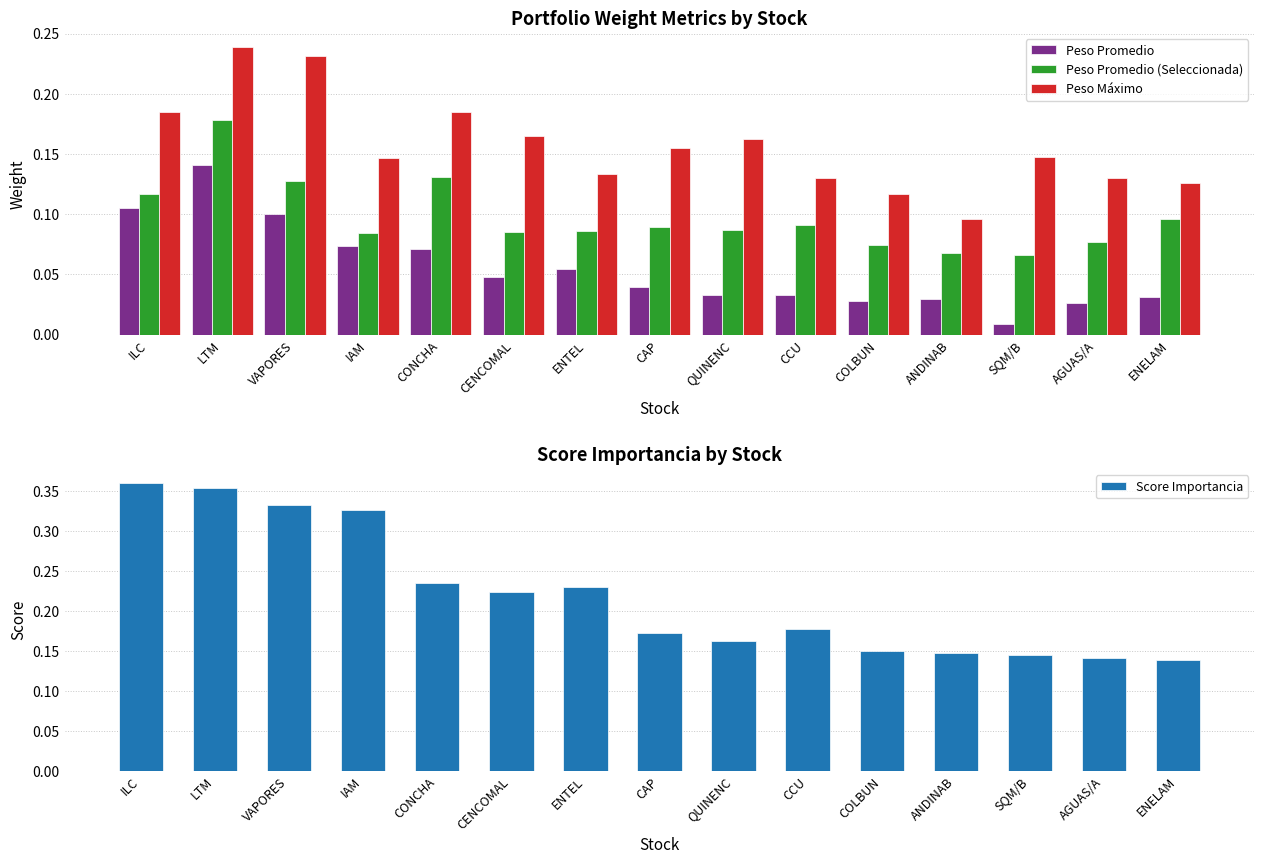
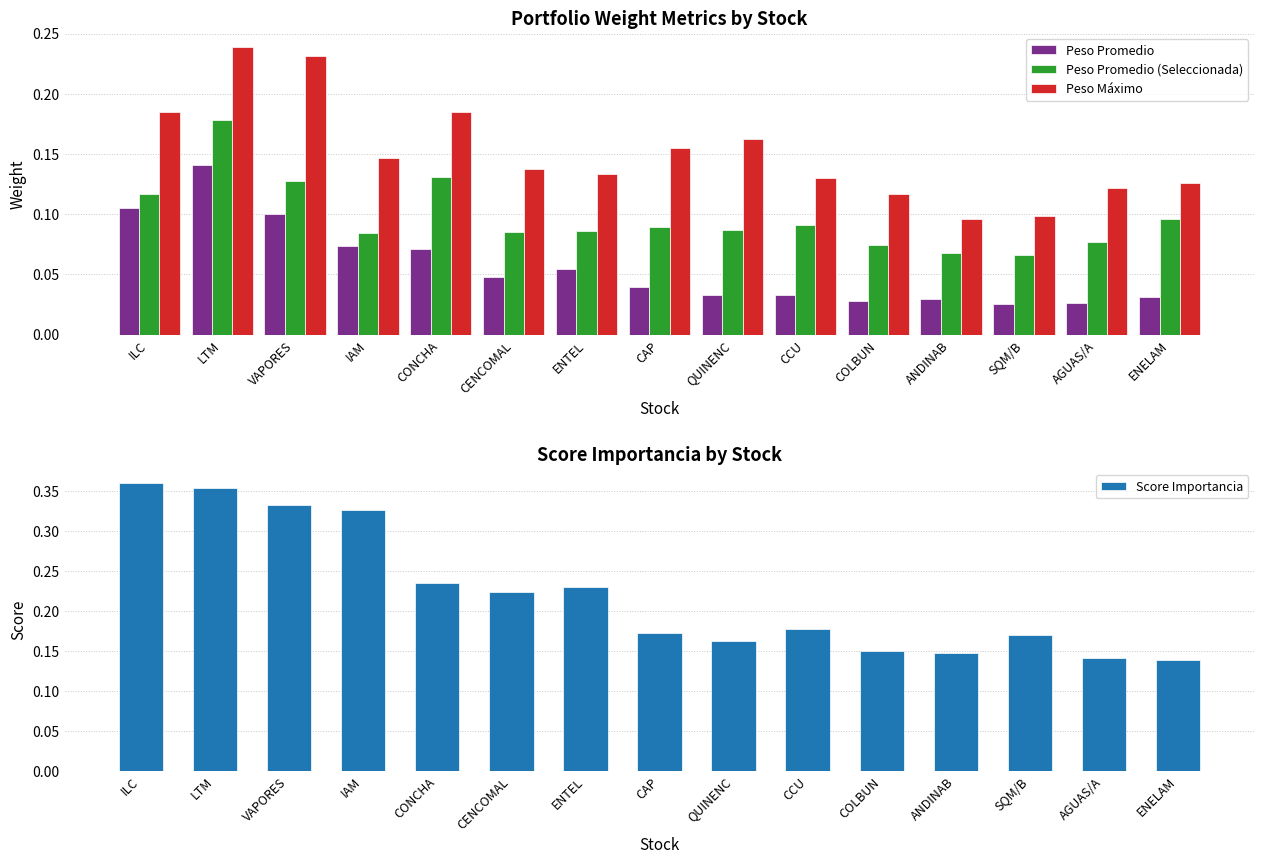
  {
    "Portfolio Weight Metrics by Stock": {
      "Peso Promedio": {
        "ILC": 0.105,
        "LTM": 0.140,
        "VAPORES": 0.100,
        "IAM": 0.073,
        "CONCHA": 0.071,
        "CENCOMAL": 0.047,
        "ENTEL": 0.055,
        "CAP": 0.039,
        "QUINENC": 0.033,
        "CCU": 0.033,
        "COLBUN": 0.028,
        "ANDINAB": 0.029,
-       "SQM/B": 0.009,
+       "SQM/B": 0.025,
        "AGUAS/A": 0.027,
        "ENELAM": 0.032
      },
      "Peso Promedio (Seleccionada)": {
        "ILC": 0.117,
        "LTM": 0.179,
        "VAPORES": 0.128,
        "IAM": 0.085,
        "CONCHA": 0.131,
        "CENCOMAL": 0.085,
        "ENTEL": 0.086,
        "CAP": 0.089,
        "QUINENC": 0.087,
        "CCU": 0.091,
        "COLBUN": 0.075,
        "ANDINAB": 0.068,
        "SQM/B": 0.066,
        "AGUAS/A": 0.077,
        "ENELAM": 0.096
      },
      "Peso Máximo": {
        "ILC": 0.185,
        "LTM": 0.239,
        "VAPORES": 0.232,
        "IAM": 0.147,
        "CONCHA": 0.185,
-       "CENCOMAL": 0.165,
+       "CENCOMAL": 0.137,
        "ENTEL": 0.133,
        "CAP": 0.155,
        "QUINENC": 0.162,
        "CCU": 0.130,
        "COLBUN": 0.117,
        "ANDINAB": 0.096,
-       "SQM/B": 0.147,
-       "AGUAS/A": 0.130,
+       "SQM/B": 0.098,
+       "AGUAS/A": 0.122,
        "ENELAM": 0.126
      }
    },
    "Score Importancia by Stock": {
      "ILC": 0.36,
      "LTM": 0.35,
      "VAPORES": 0.33,
      "IAM": 0.33,
      "CONCHA": 0.23,
      "CENCOMAL": 0.22,
      "ENTEL": 0.23,
      "CAP": 0.17,
      "QUINENC": 0.16,
      "CCU": 0.18,
      "COLBUN": 0.15,
      "ANDINAB": 0.15,
-     "SQM/B": 0.15,
+     "SQM/B": 0.17,
      "AGUAS/A": 0.14,
      "ENELAM": 0.14
    }
  }
